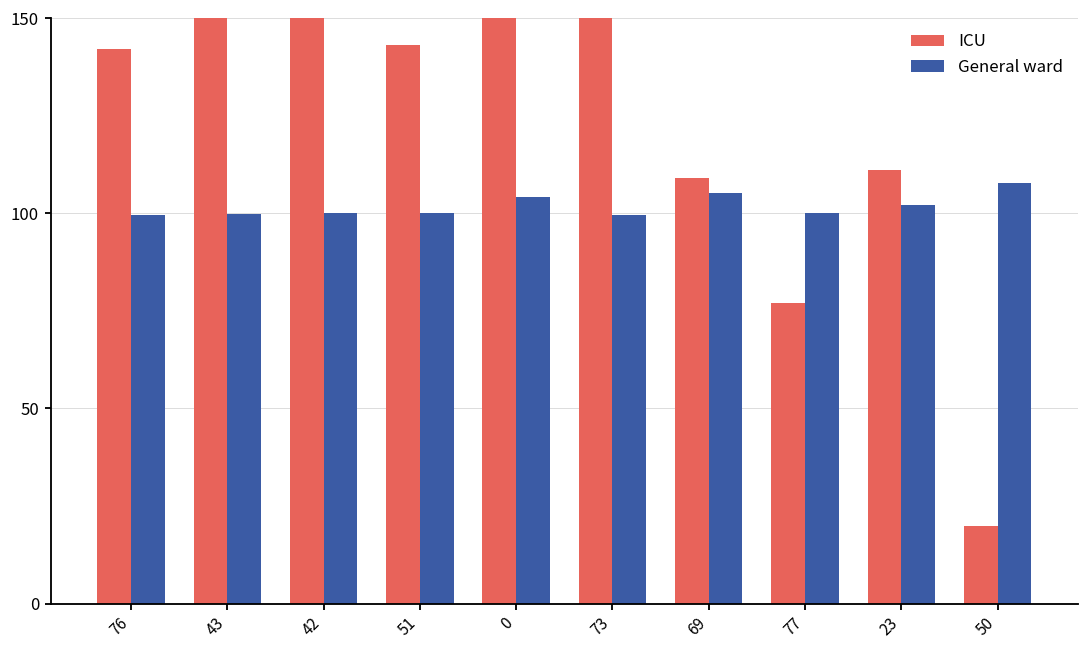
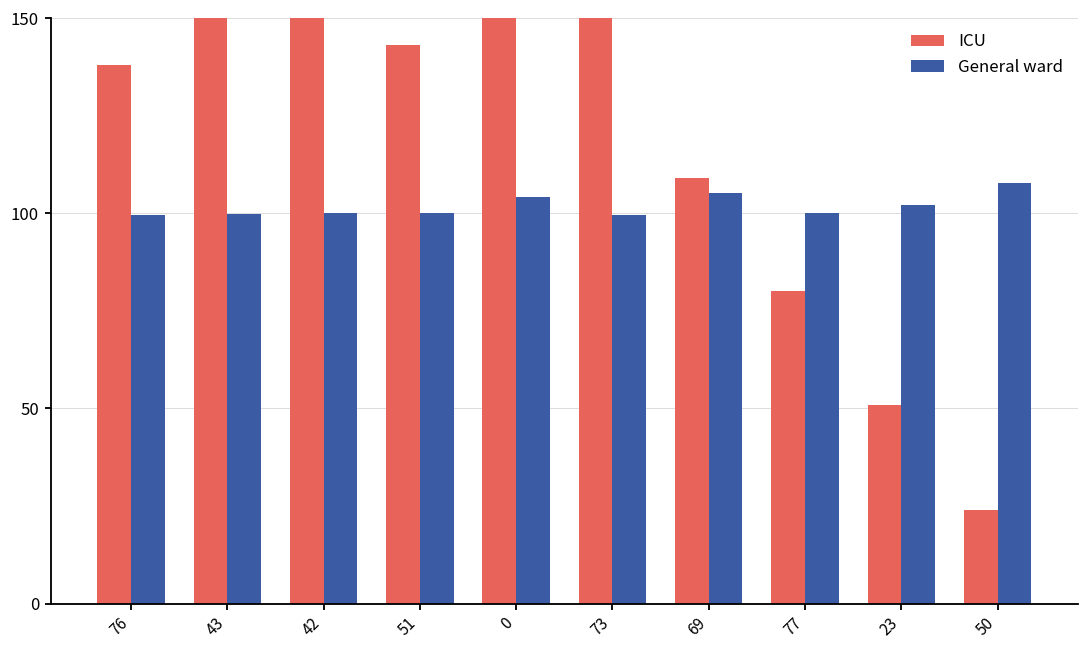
  {
    "ICU": {
-     "76": 142,
+     "76": 138,
      "51": 143,
      "69": 109,
-     "77": 77,
-     "23": 111,
-     "50": 20
+     "77": 80,
+     "23": 51,
+     "50": 24
    },
    "General ward": {
      "76": 100,
      "43": 100,
      "42": 100,
      "51": 100,
      "0": 104,
      "73": 100,
      "69": 105,
      "77": 100,
      "23": 102,
      "50": 108
    }
  }
